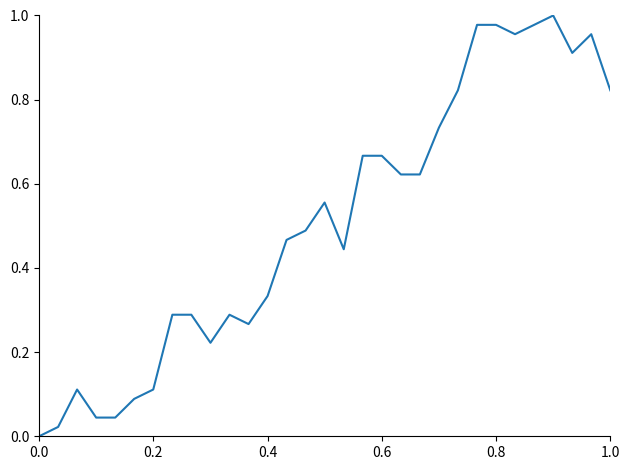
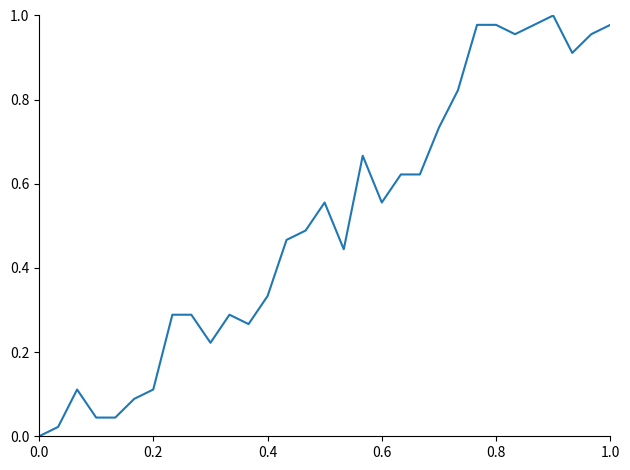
  {
    "0.0": 0.00,
    "0.2": 0.11,
    "0.4": 0.33,
-   "0.6": 0.67,
+   "0.6": 0.56,
    "0.8": 0.98,
-   "1.0": 0.82
+   "1.0": 0.98
  }
